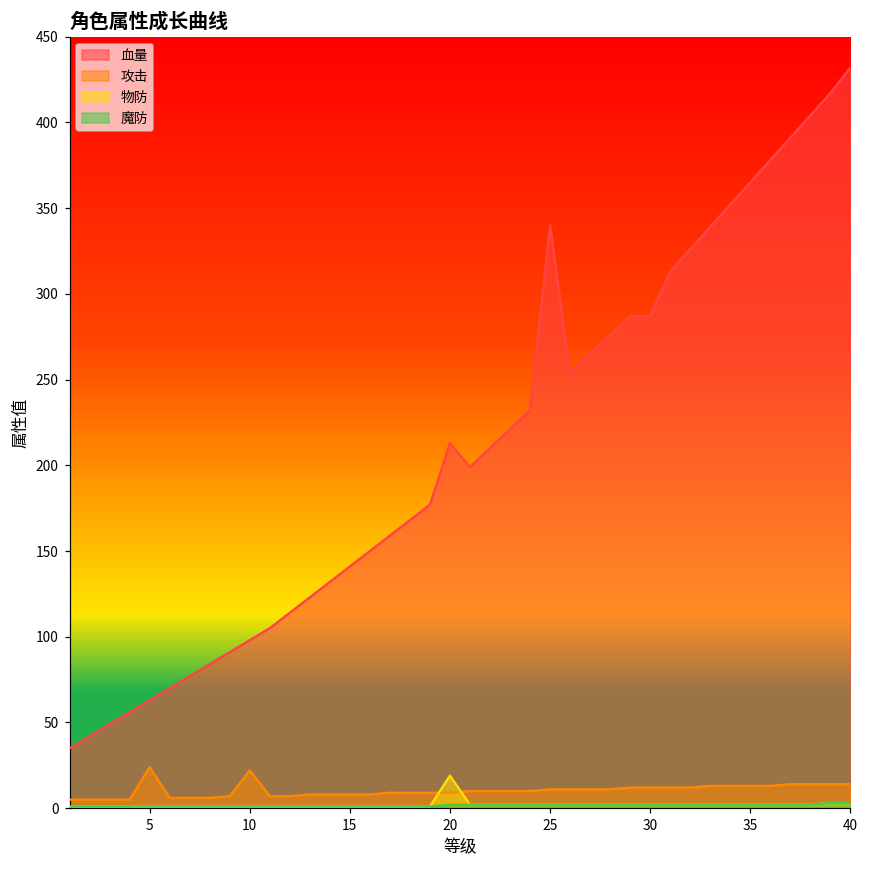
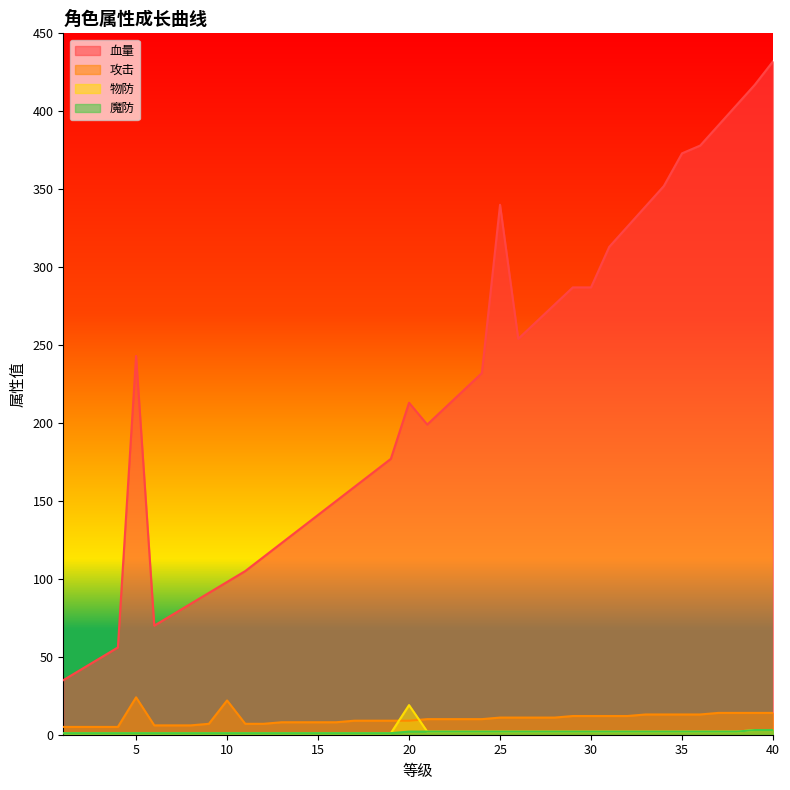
  {
    "血量": {
-     "5": 63,
+     "5": 243,
      "10": 98,
      "15": 141,
      "20": 213,
      "25": 340,
      "30": 287,
-     "35": 365,
+     "35": 373,
      "40": 432
    },
    "攻击": {
      "5": 24,
      "10": 22,
      "15": 8,
      "20": 9,
      "25": 11,
      "30": 12,
      "35": 13,
      "40": 14
    },
    "物防": {
      "20": 19
    },
    "魔防": {
      "20": 2
    }
  }
